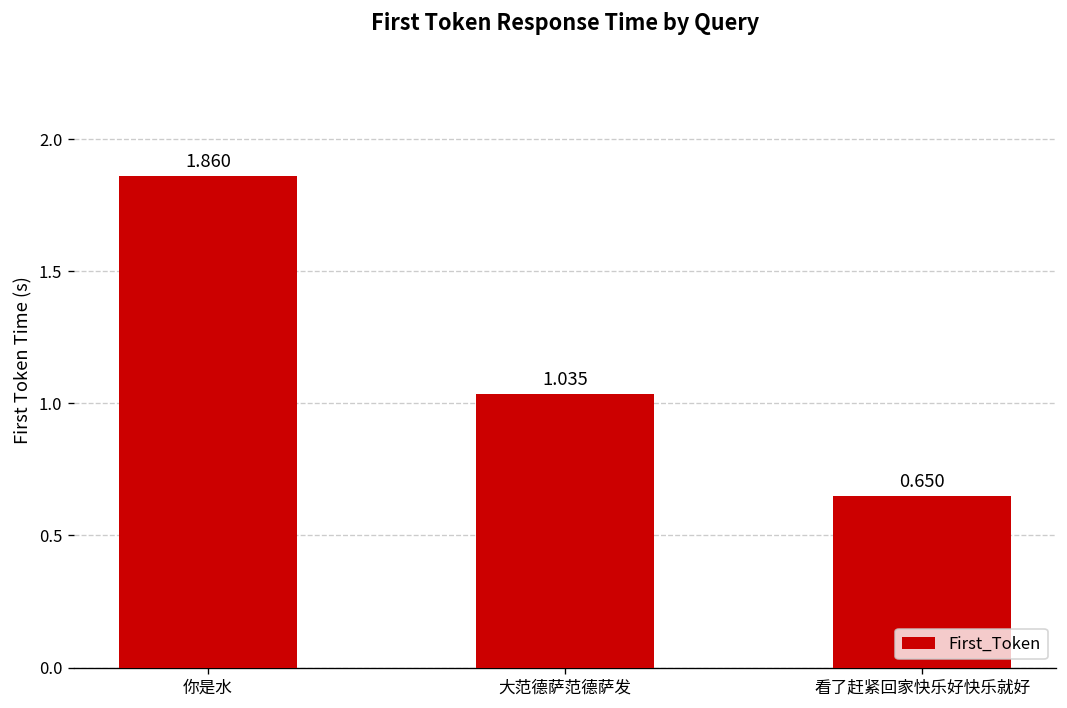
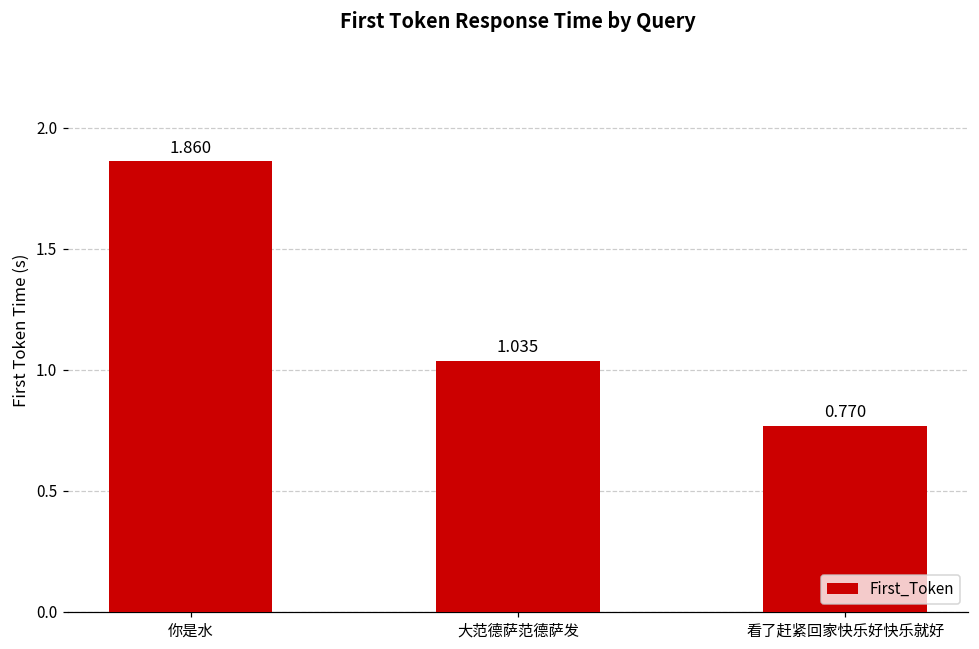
  {
    "你是水": 1.860,
    "大范德萨范德萨发": 1.035,
-   "看了赶紧回家快乐好快乐就好": 0.650
+   "看了赶紧回家快乐好快乐就好": 0.770
  }
